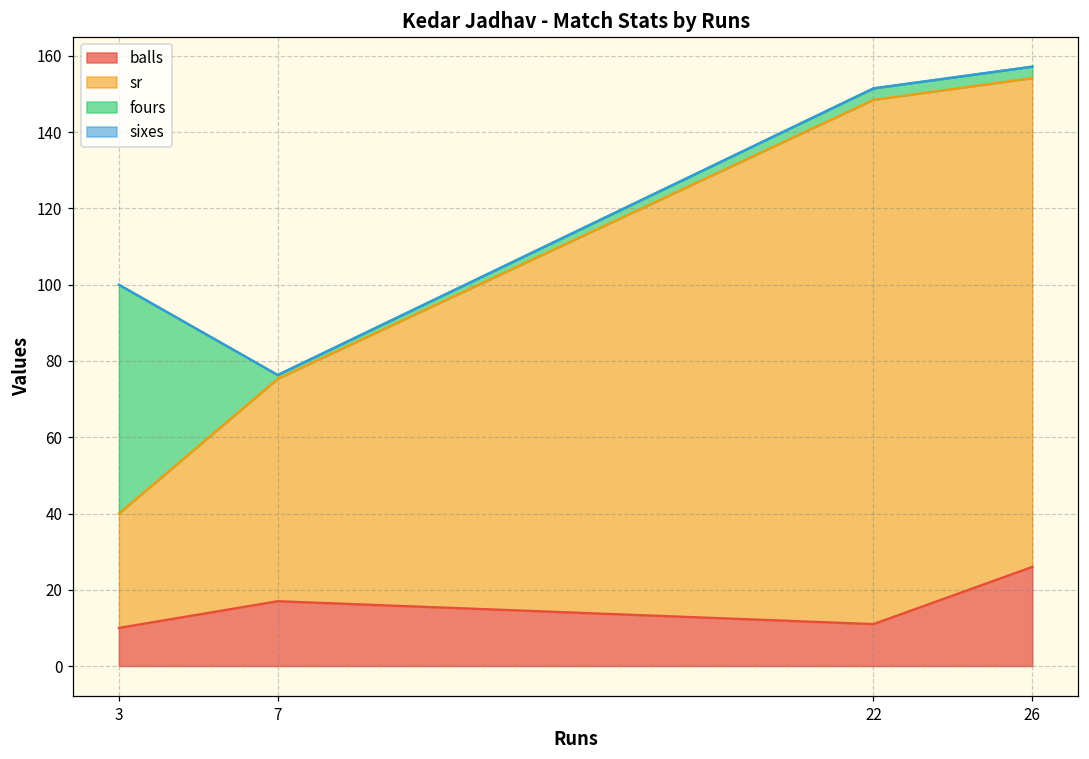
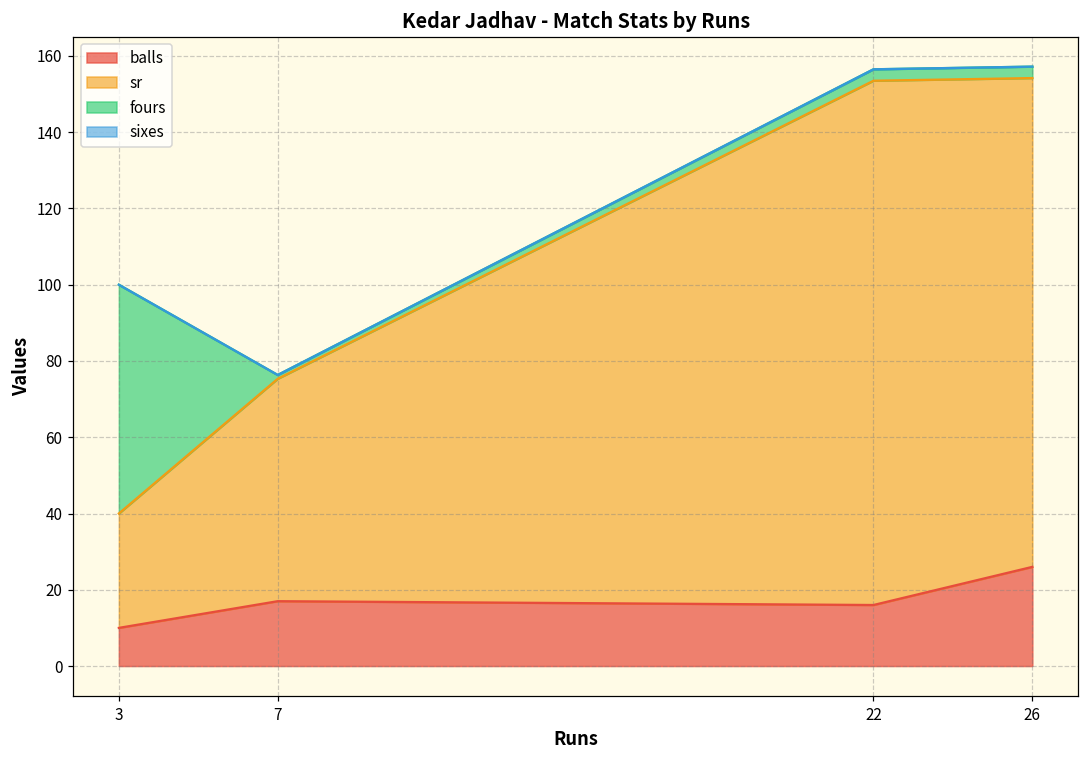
  {
    "balls": {
      "3": 10,
      "7": 17,
-     "22": 11,
+     "22": 16,
      "26": 26
    },
    "sr": {
      "3": 30,
      "7": 58,
      "22": 138,
      "26": 128
    }
  }
